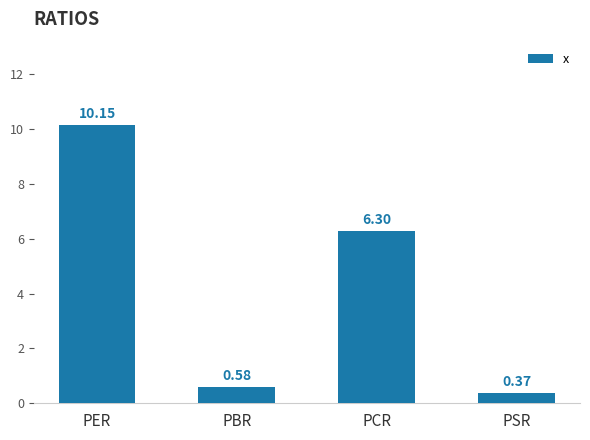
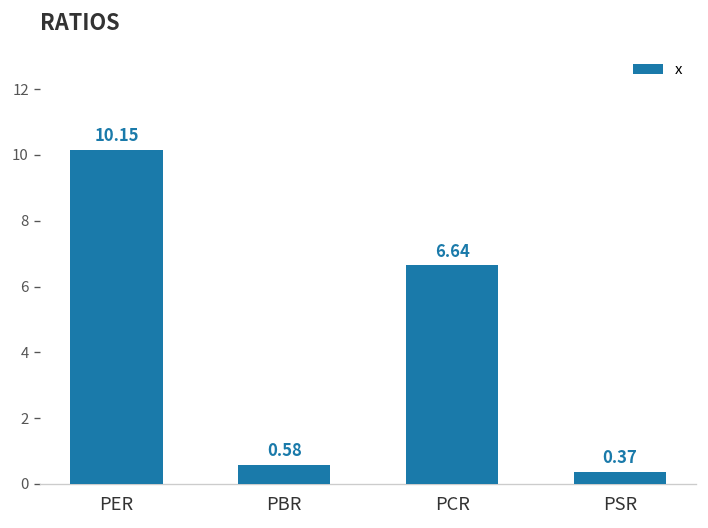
  {
    "PER": 10.15,
    "PBR": 0.58,
-   "PCR": 6.30,
+   "PCR": 6.64,
    "PSR": 0.37
  }
